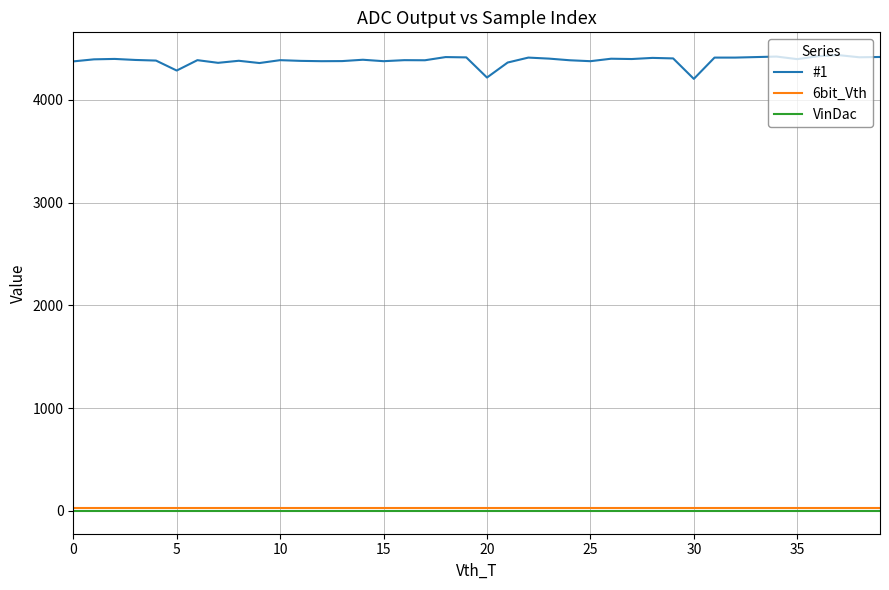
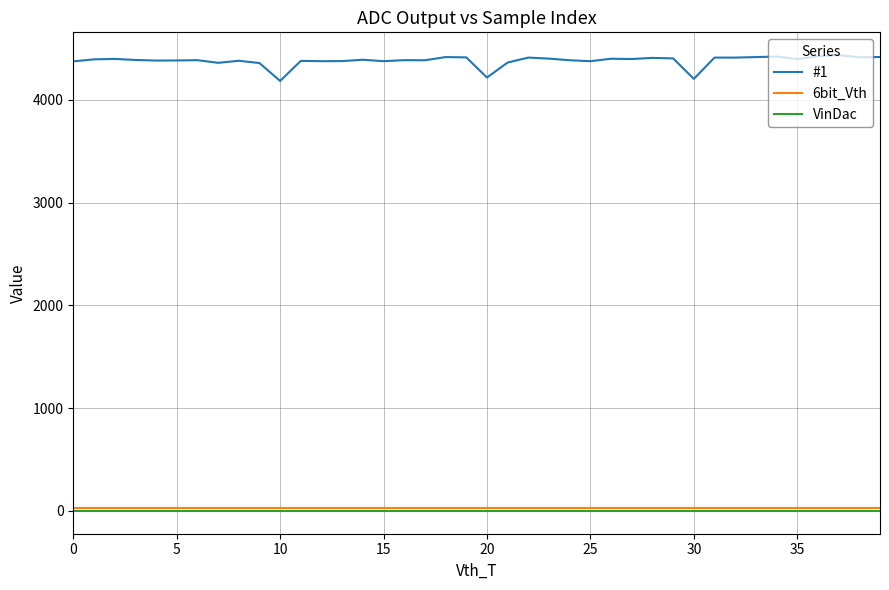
  {
    "#1": {
      "0": 4370,
-     "5": 4280,
-     "10": 4390,
+     "5": 4380,
+     "10": 4180,
      "15": 4380,
      "20": 4220,
      "25": 4380,
      "30": 4200
    }
  }
